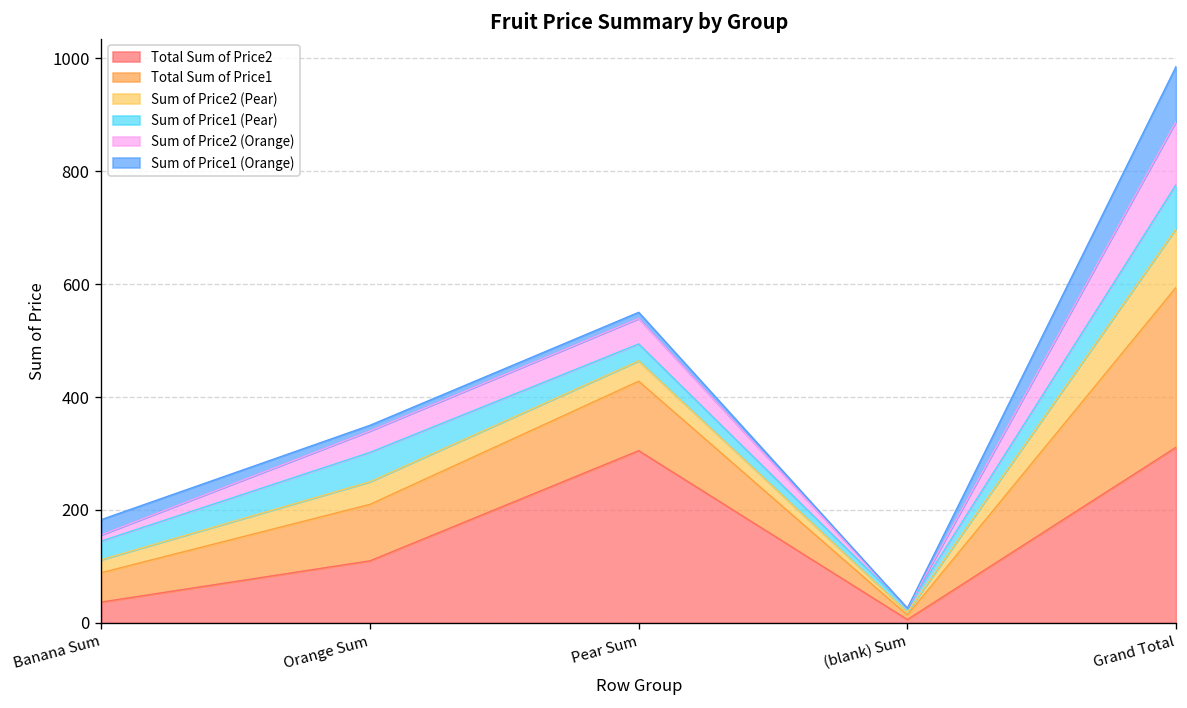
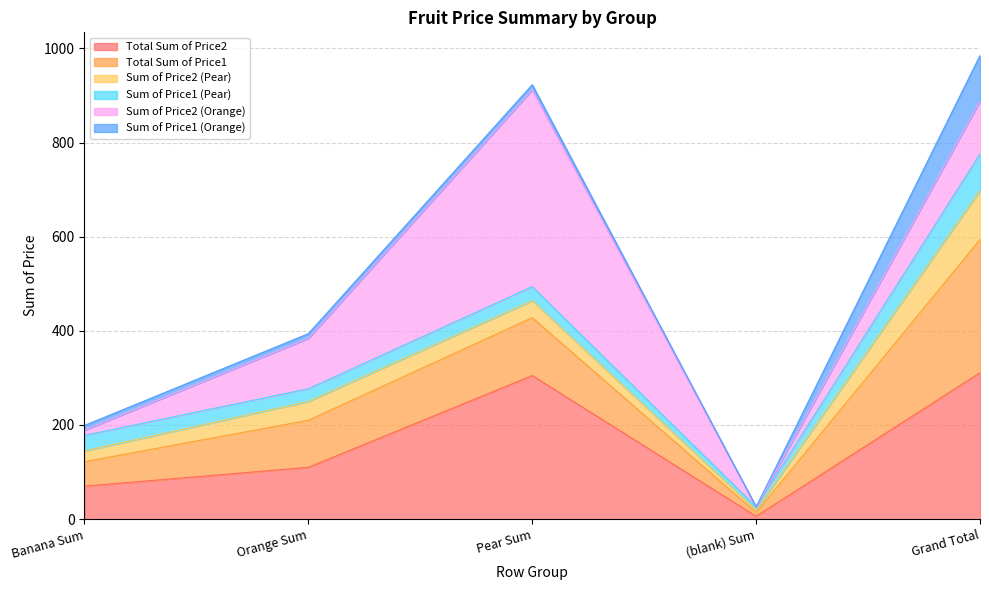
  {
    "Total Sum of Price2": {
-     "Banana Sum": 40,
+     "Banana Sum": 70,
      "Orange Sum": 110,
      "Pear Sum": 310,
      "(blank) Sum": 10,
      "Grand Total": 310
    },
    "Sum of Price1 (Pear)": {
      "Banana Sum": 30,
-     "Orange Sum": 50,
+     "Orange Sum": 30,
      "Pear Sum": 30,
      "Grand Total": 80
    },
    "Sum of Price2 (Orange)": {
      "Banana Sum": 10,
-     "Orange Sum": 40,
-     "Pear Sum": 50,
+     "Orange Sum": 110,
+     "Pear Sum": 420,
      "Grand Total": 110
    },
    "Sum of Price1 (Orange)": {
-     "Banana Sum": 30,
+     "Banana Sum": 10,
      "Orange Sum": 10,
      "Pear Sum": 10,
      "Grand Total": 100
    }
  }
